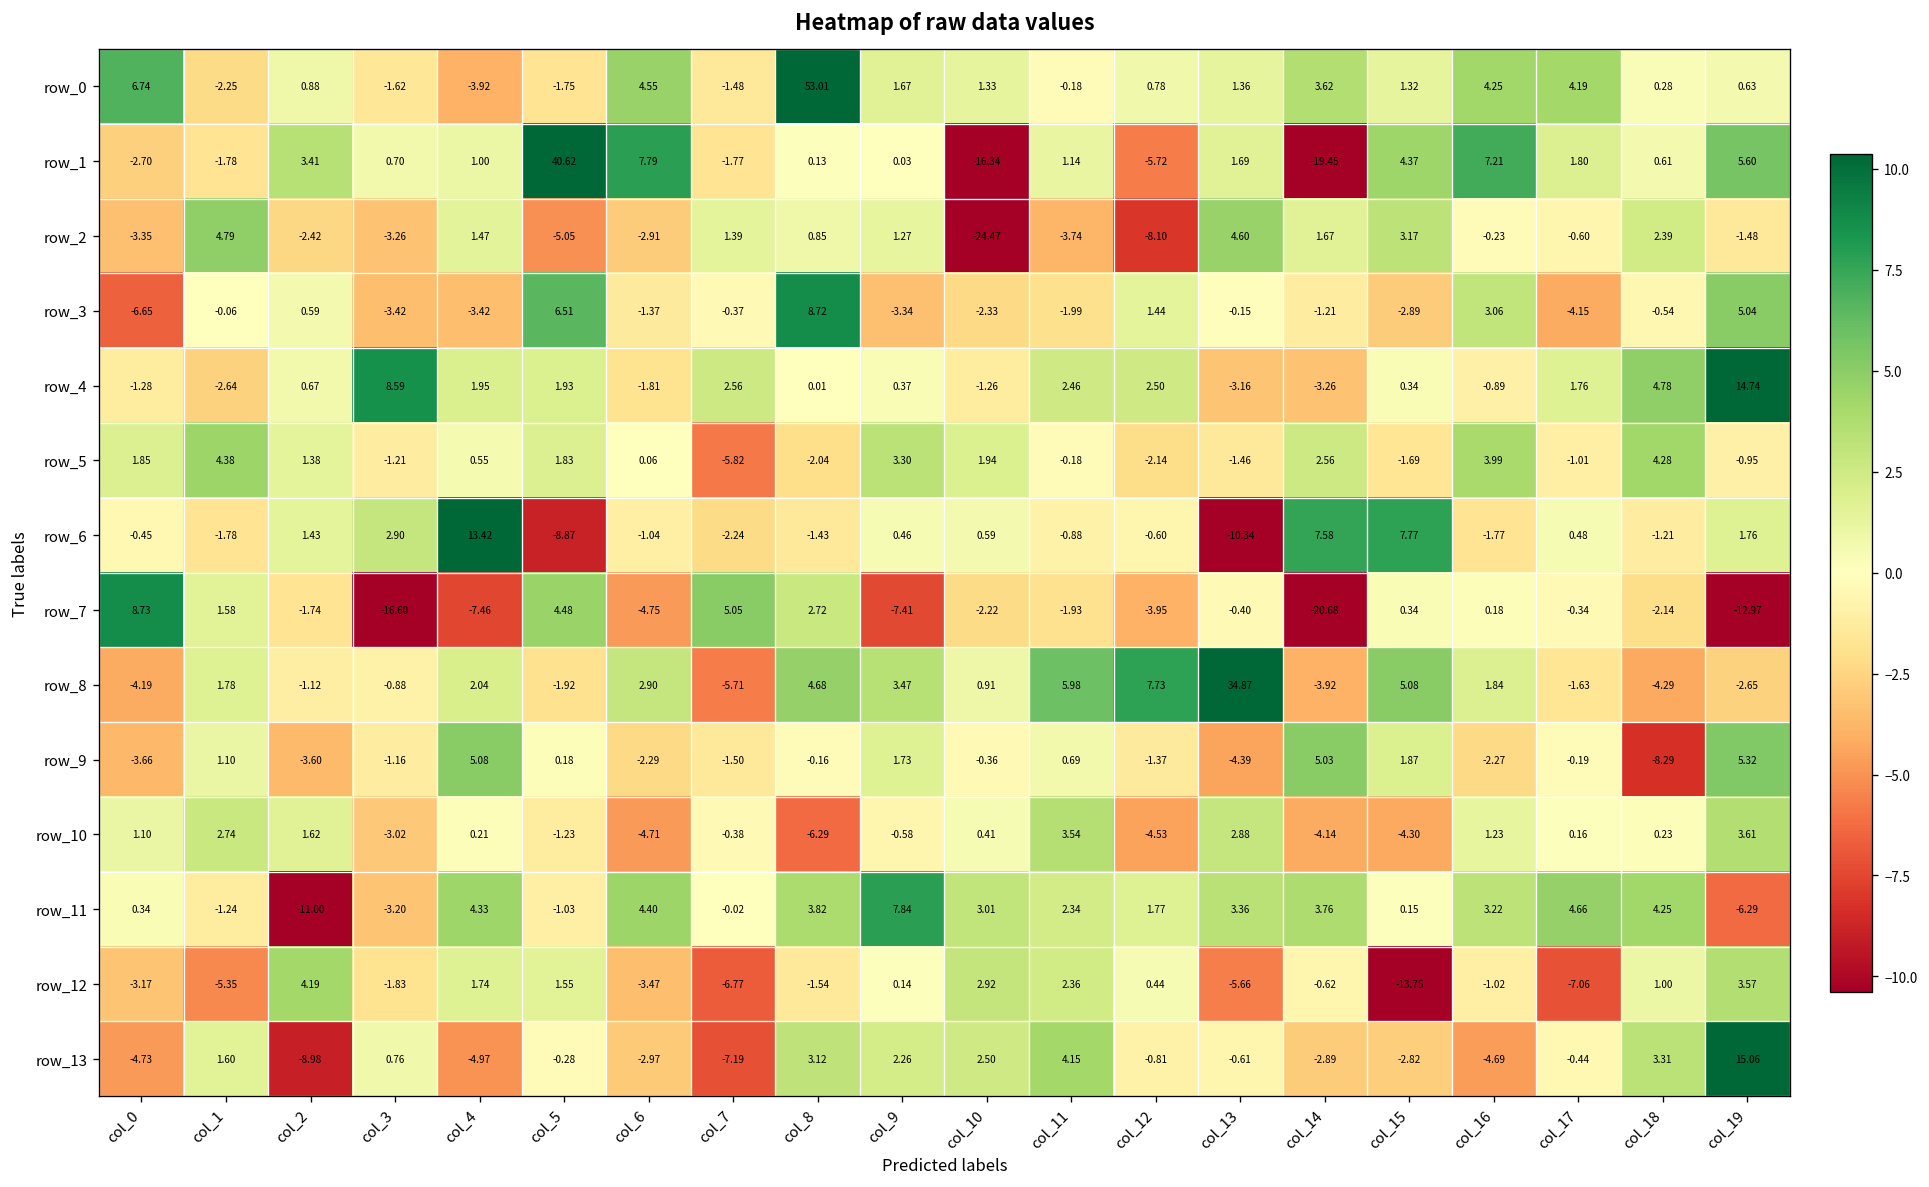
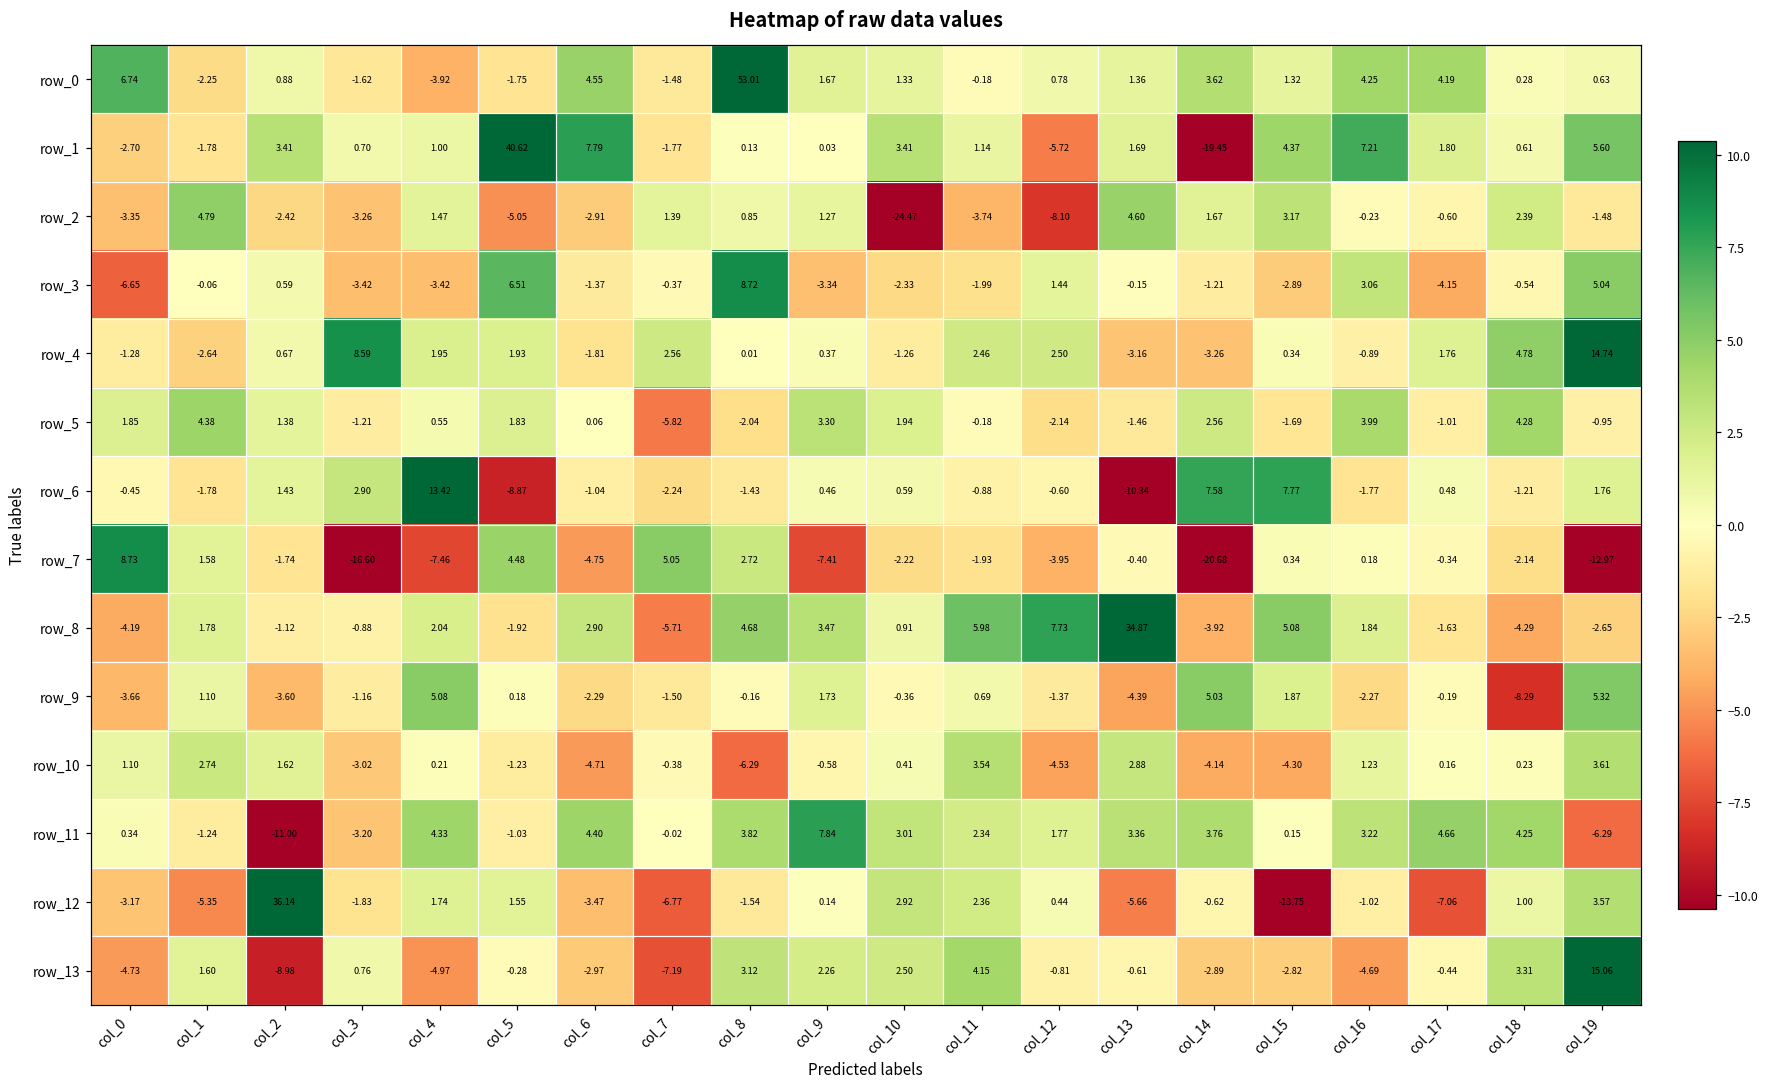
  {
    "row_1": {
      "col_0": -2.70,
      "col_1": -1.78,
      "col_2": 3.41,
      "col_3": 0.70,
      "col_4": 1.00,
      "col_5": 40.62,
      "col_6": 7.79,
      "col_7": -1.77,
      "col_8": 0.13,
      "col_9": 0.03,
-     "col_10": -16.34,
+     "col_10": 3.41,
      "col_11": 1.14,
      "col_12": -5.72,
      "col_13": 1.69,
      "col_14": -19.45,
      "col_15": 4.37,
      "col_16": 7.21,
      "col_17": 1.80,
      "col_18": 0.61,
      "col_19": 5.60
    },
    "row_12": {
      "col_0": -3.17,
      "col_1": -5.35,
-     "col_2": 4.19,
+     "col_2": 36.14,
      "col_3": -1.83,
      "col_4": 1.74,
      "col_5": 1.55,
      "col_6": -3.47,
      "col_7": -6.77,
      "col_8": -1.54,
      "col_9": 0.14,
      "col_10": 2.92,
      "col_11": 2.36,
      "col_12": 0.44,
      "col_13": -5.66,
      "col_14": -0.62,
      "col_15": -13.75,
      "col_16": -1.02,
      "col_17": -7.06,
      "col_18": 1.00,
      "col_19": 3.57
    }
  }
